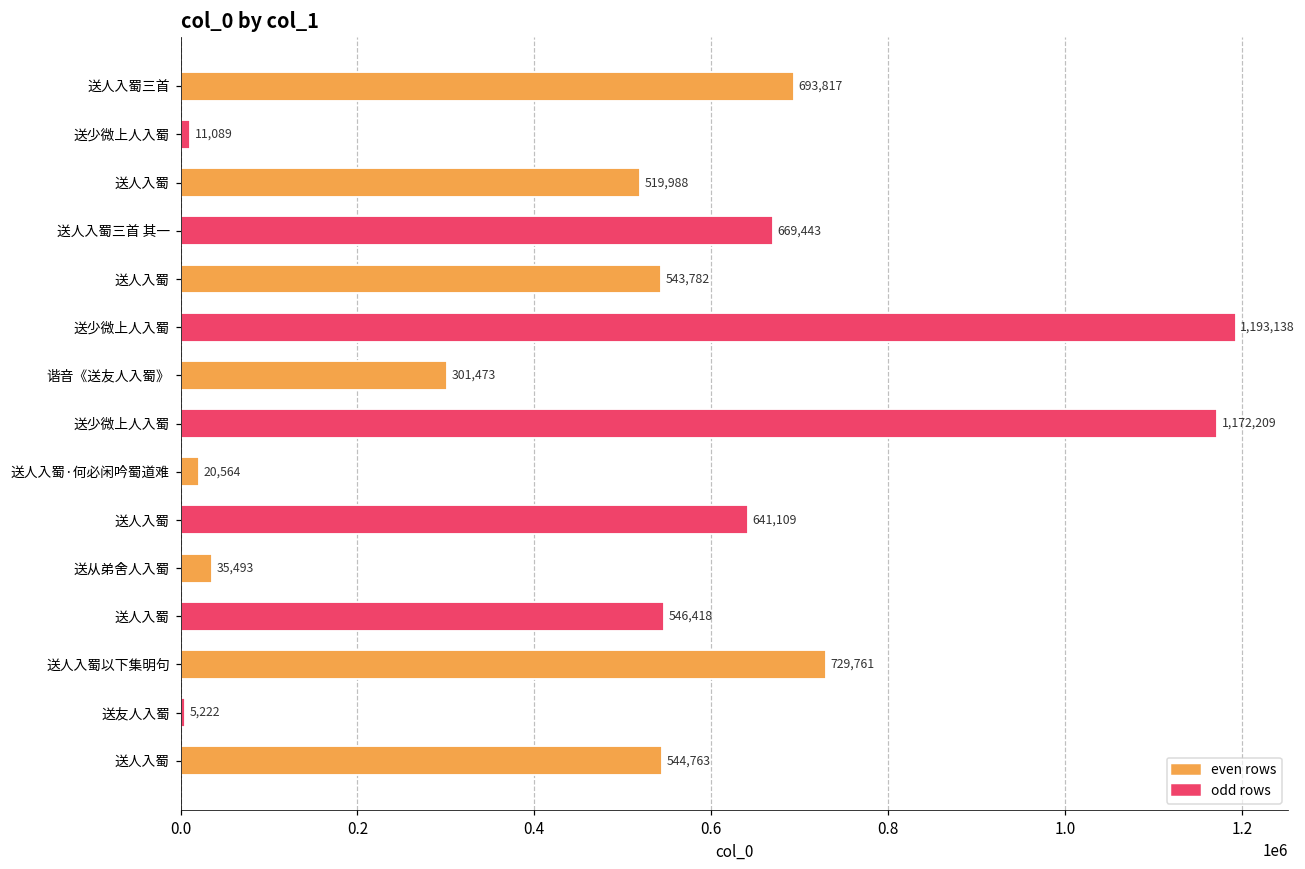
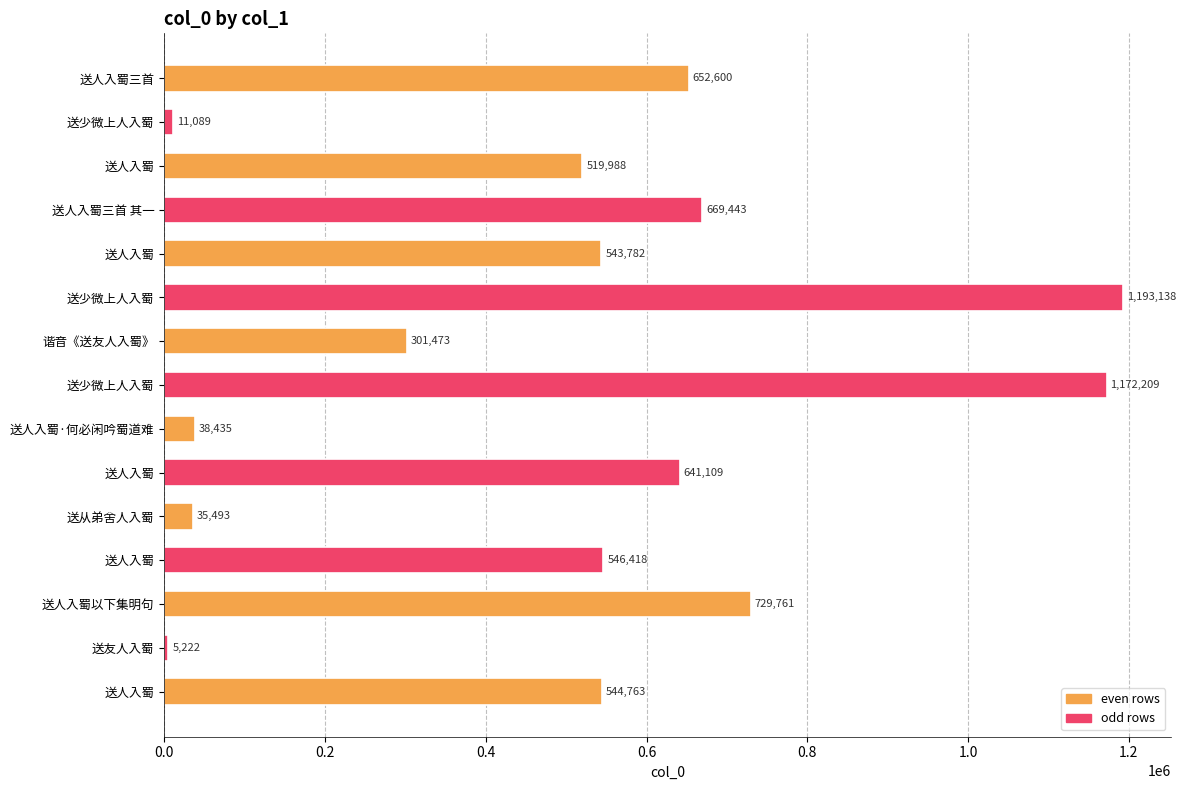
  {
-   "送人入蜀三首": "693,817",
+   "送人入蜀三首": "652,600",
    "送人入蜀三首 其一": "669,443",
    "谐音《送友人入蜀》": "301,473",
-   "送人入蜀·何必闲吟蜀道难": "20,564",
+   "送人入蜀·何必闲吟蜀道难": "38,435",
    "送从弟舍人入蜀": "35,493",
    "送人入蜀以下集明句": "729,761",
    "送友人入蜀": "5,222"
  }
